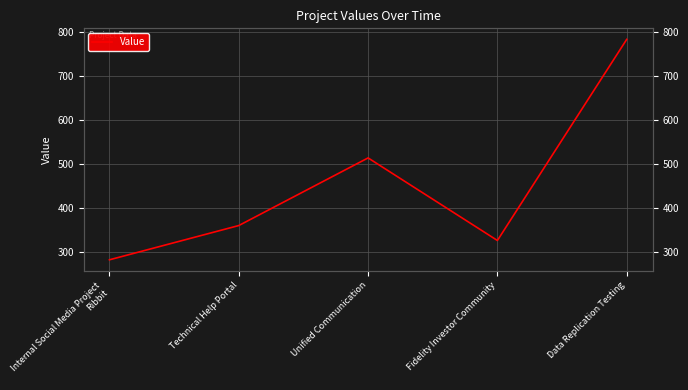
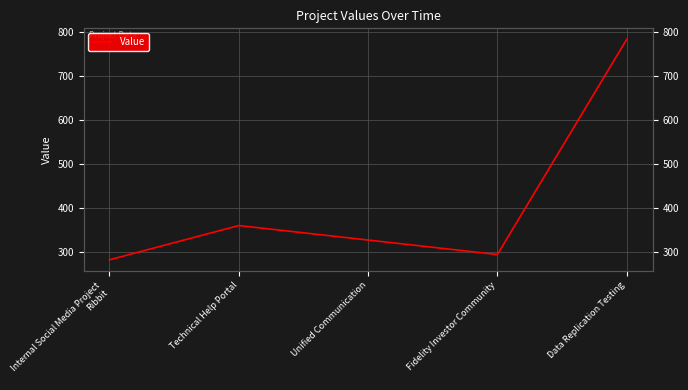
  {
    "Internal Social Media Project Ribbit": 280,
    "Technical Help Portal": 360,
-   "Unified Communication": 510,
-   "Fidelity Investor Community": 330,
+   "Unified Communication": 330,
+   "Fidelity Investor Community": 290,
    "Data Replication Testing": 780
  }
